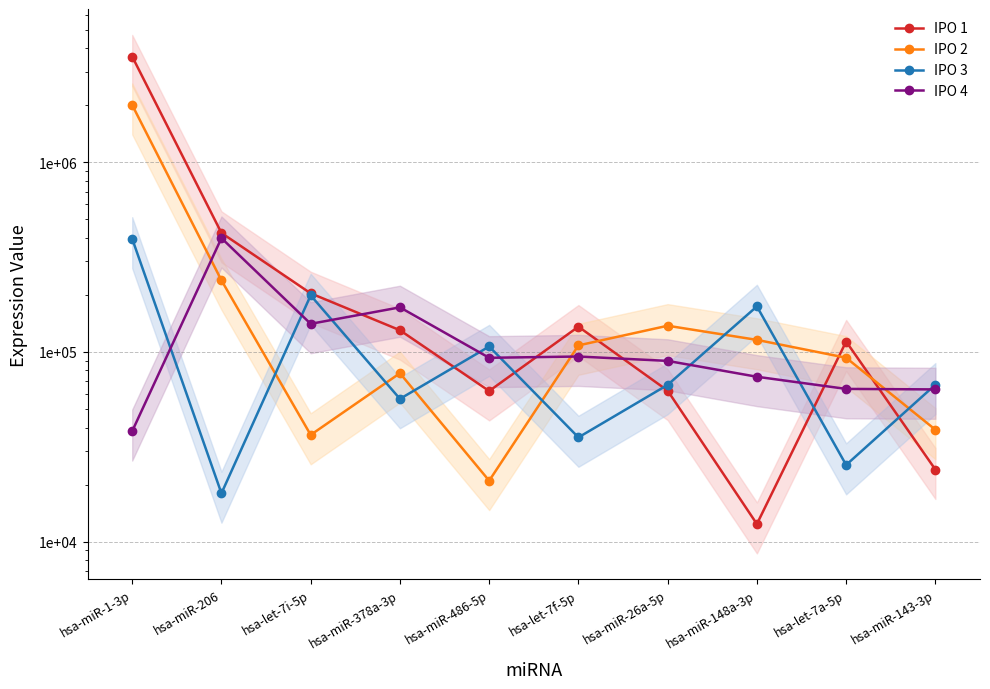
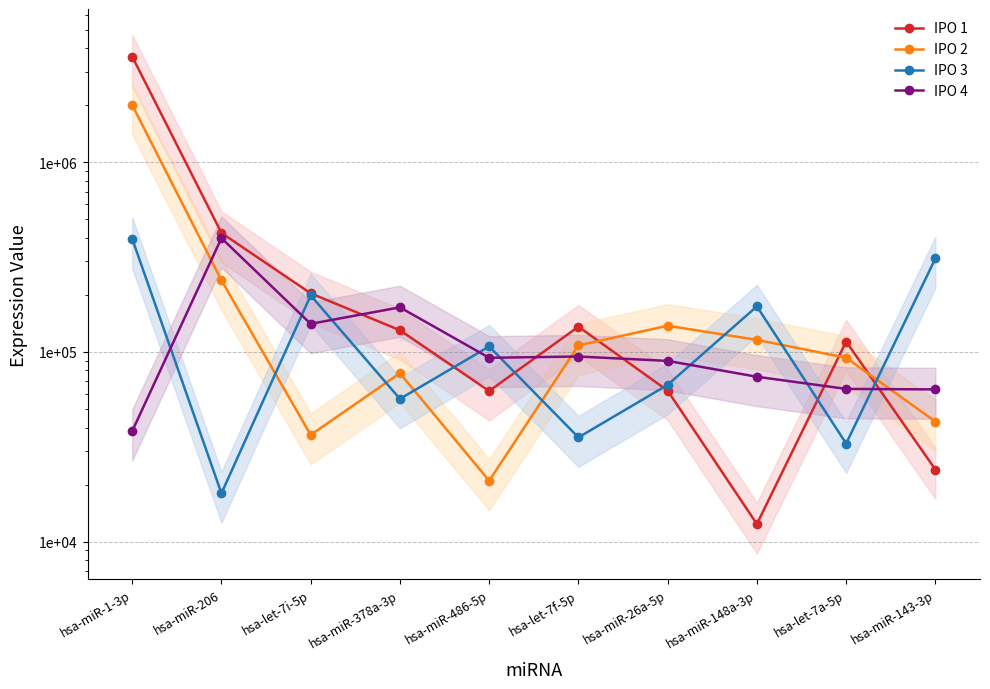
  {
    "IPO 1": {
      "hsa-miR-1-3p": 3600000,
      "hsa-miR-206": 420000,
      "hsa-miR-378a-3p": 130000,
      "hsa-miR-486-5p": 62000,
      "hsa-let-7f-5p": 140000,
      "hsa-miR-26a-5p": 63000,
      "hsa-miR-148a-3p": 12000,
      "hsa-let-7a-5p": 110000,
      "hsa-miR-143-3p": 24000
    },
    "IPO 2": {
      "hsa-miR-1-3p": 2000000,
      "hsa-miR-206": 240000,
      "hsa-let-7i-5p": 37000,
      "hsa-miR-378a-3p": 77000,
      "hsa-miR-486-5p": 21000,
      "hsa-let-7f-5p": 110000,
      "hsa-miR-26a-5p": 140000,
      "hsa-miR-148a-3p": 120000,
      "hsa-let-7a-5p": 90000,
-     "hsa-miR-143-3p": 39000
+     "hsa-miR-143-3p": 43000
    },
    "IPO 3": {
      "hsa-miR-1-3p": 390000,
      "hsa-miR-206": 18000,
      "hsa-miR-378a-3p": 57000,
      "hsa-miR-486-5p": 110000,
      "hsa-let-7f-5p": 35000,
      "hsa-miR-26a-5p": 67000,
      "hsa-miR-148a-3p": 170000,
-     "hsa-let-7a-5p": 25000,
-     "hsa-miR-143-3p": 67000
+     "hsa-let-7a-5p": 33000,
+     "hsa-miR-143-3p": 310000
    },
    "IPO 4": {
      "hsa-miR-1-3p": 38000,
      "hsa-miR-206": 400000,
      "hsa-let-7i-5p": 140000,
      "hsa-miR-486-5p": 90000,
      "hsa-let-7f-5p": 90000,
      "hsa-miR-148a-3p": 74000,
      "hsa-let-7a-5p": 64000,
      "hsa-miR-143-3p": 64000
    }
  }
